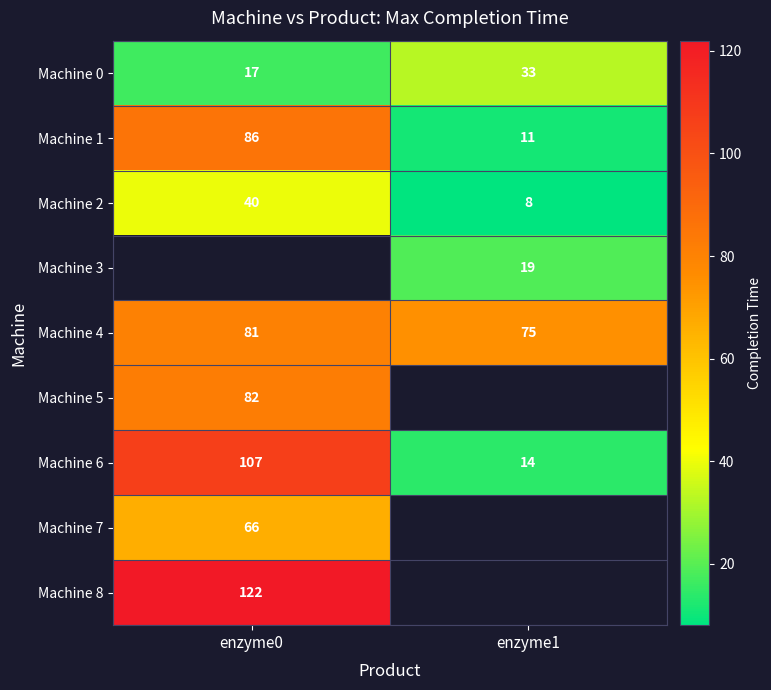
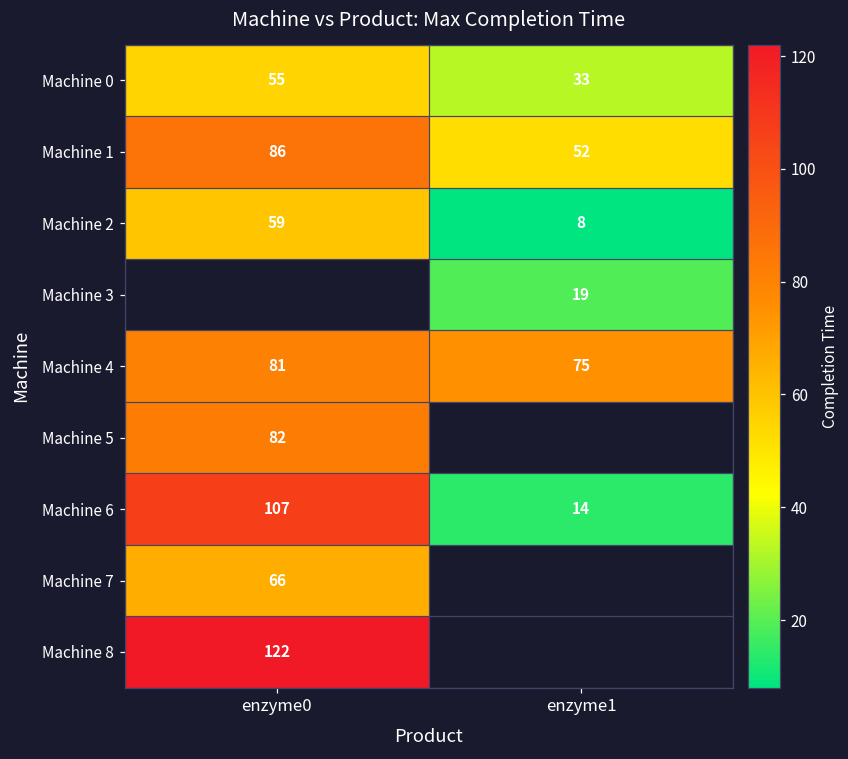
  {
    "Machine 0": {
-     "enzyme0": 17,
+     "enzyme0": 55,
      "enzyme1": 33
    },
    "Machine 1": {
      "enzyme0": 86,
-     "enzyme1": 11
+     "enzyme1": 52
    },
    "Machine 2": {
-     "enzyme0": 40,
+     "enzyme0": 59,
      "enzyme1": 8
    },
    "Machine 3": {
      "enzyme1": 19
    },
    "Machine 4": {
      "enzyme0": 81,
      "enzyme1": 75
    },
    "Machine 5": {
      "enzyme0": 82
    },
    "Machine 6": {
      "enzyme0": 107,
      "enzyme1": 14
    },
    "Machine 7": {
      "enzyme0": 66
    },
    "Machine 8": {
      "enzyme0": 122
    }
  }
